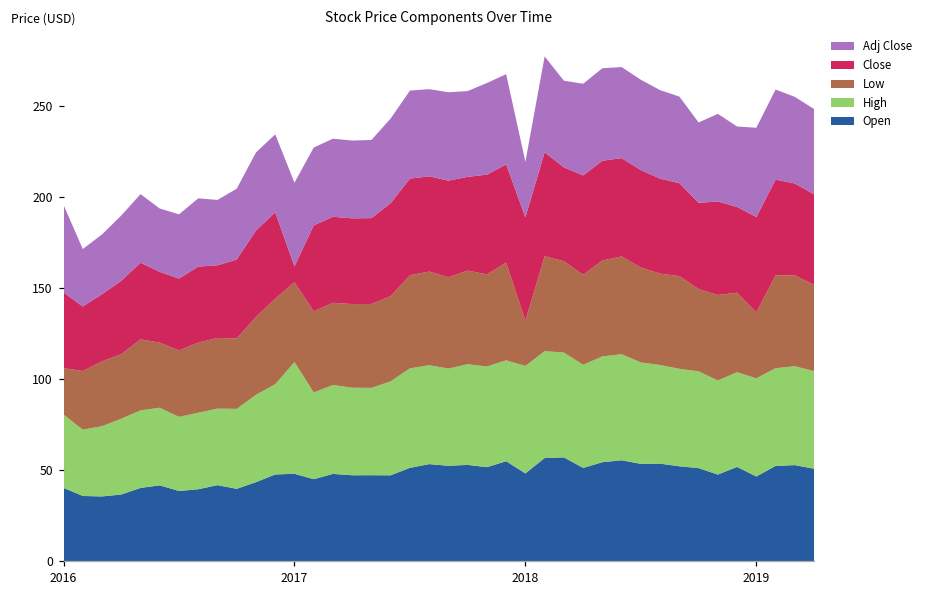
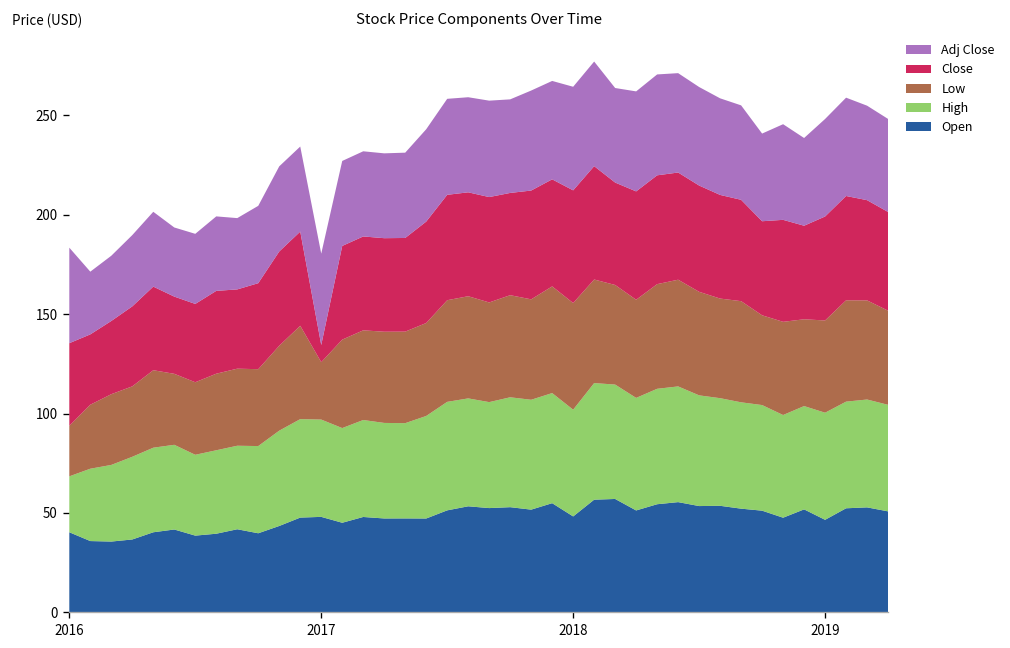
  {
    "Open": {
      "2016": 40,
      "2017": 48,
      "2018": 48,
      "2019": 47
    },
    "High": {
-     "2016": 40,
-     "2017": 61,
-     "2018": 59,
+     "2016": 28,
+     "2017": 49,
+     "2018": 54,
      "2019": 54
    },
    "Low": {
      "2016": 25,
-     "2017": 44,
-     "2018": 25,
-     "2019": 36
+     "2017": 29,
+     "2018": 54,
+     "2019": 46
    },
    "Close": {
      "2016": 42,
      "2017": 9,
      "2018": 57,
      "2019": 52
    },
    "Adj Close": {
      "2016": 48,
      "2017": 46,
-     "2018": 31,
+     "2018": 52,
      "2019": 49
    }
  }
